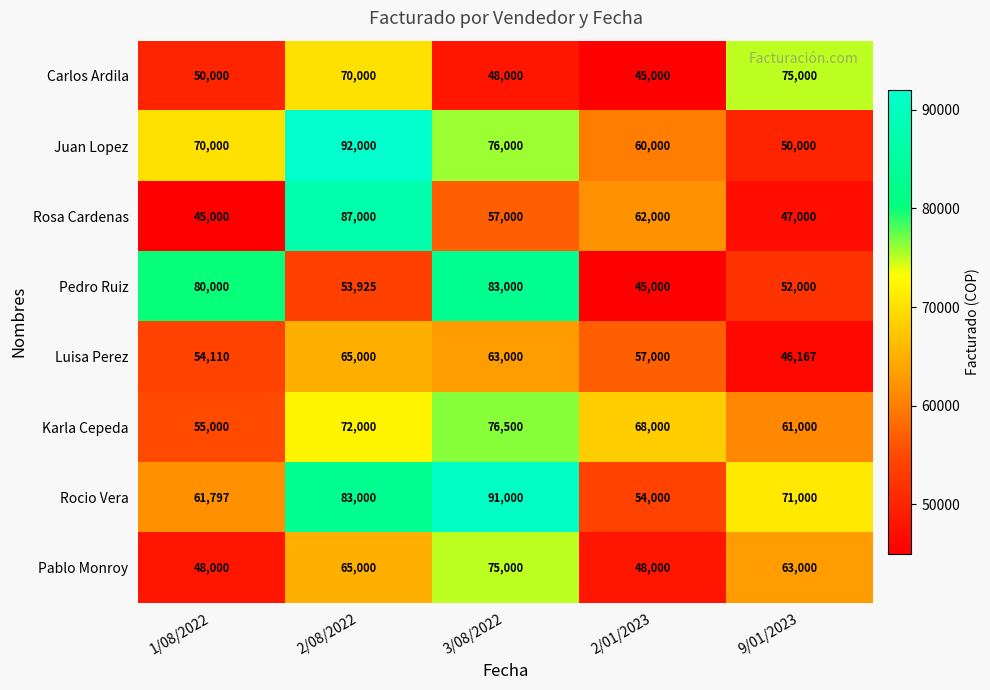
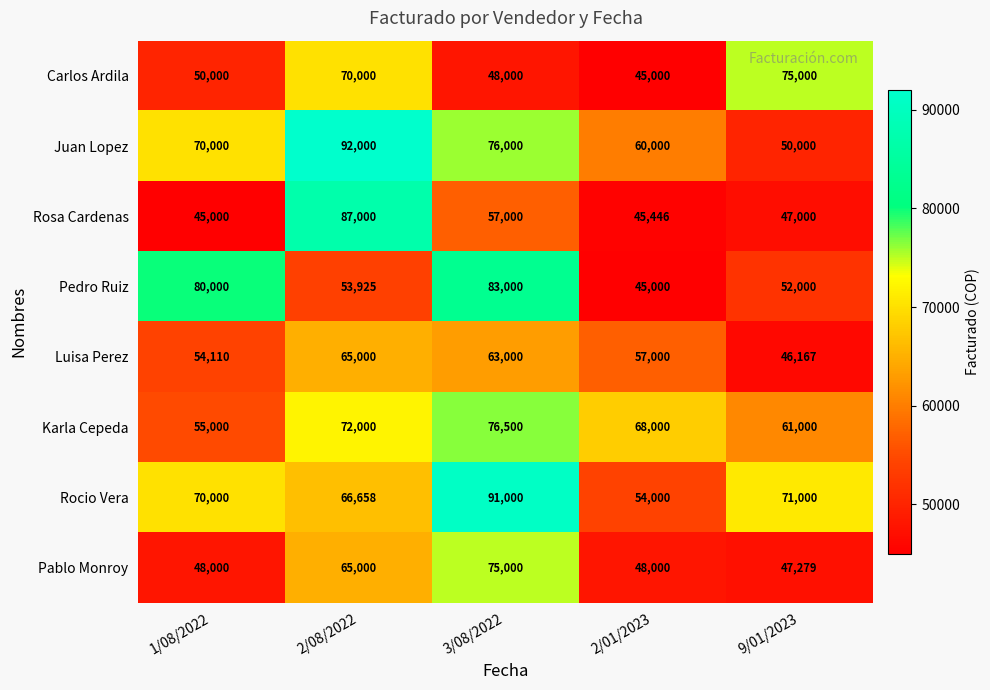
  {
    "Carlos Ardila": {
      "1/08/2022": "50,000",
      "2/08/2022": "70,000",
      "3/08/2022": "48,000",
      "2/01/2023": "45,000"
    },
    "Juan Lopez": {
      "1/08/2022": "70,000",
      "2/08/2022": "92,000",
      "3/08/2022": "76,000",
      "2/01/2023": "60,000",
      "9/01/2023": "50,000"
    },
    "Rosa Cardenas": {
      "1/08/2022": "45,000",
      "2/08/2022": "87,000",
      "3/08/2022": "57,000",
-     "2/01/2023": "62,000",
+     "2/01/2023": "45,446",
      "9/01/2023": "47,000"
    },
    "Pedro Ruiz": {
      "1/08/2022": "80,000",
      "2/08/2022": "53,925",
      "3/08/2022": "83,000",
      "2/01/2023": "45,000",
      "9/01/2023": "52,000"
    },
    "Luisa Perez": {
      "1/08/2022": "54,110",
      "2/08/2022": "65,000",
      "3/08/2022": "63,000",
      "2/01/2023": "57,000",
      "9/01/2023": "46,167"
    },
    "Karla Cepeda": {
      "1/08/2022": "55,000",
      "2/08/2022": "72,000",
      "3/08/2022": "76,500",
      "2/01/2023": "68,000",
      "9/01/2023": "61,000"
    },
    "Rocio Vera": {
-     "1/08/2022": "61,797",
-     "2/08/2022": "83,000",
+     "1/08/2022": "70,000",
+     "2/08/2022": "66,658",
      "3/08/2022": "91,000",
      "2/01/2023": "54,000",
      "9/01/2023": "71,000"
    },
    "Pablo Monroy": {
      "1/08/2022": "48,000",
      "2/08/2022": "65,000",
      "3/08/2022": "75,000",
      "2/01/2023": "48,000",
-     "9/01/2023": "63,000"
+     "9/01/2023": "47,279"
    }
  }
